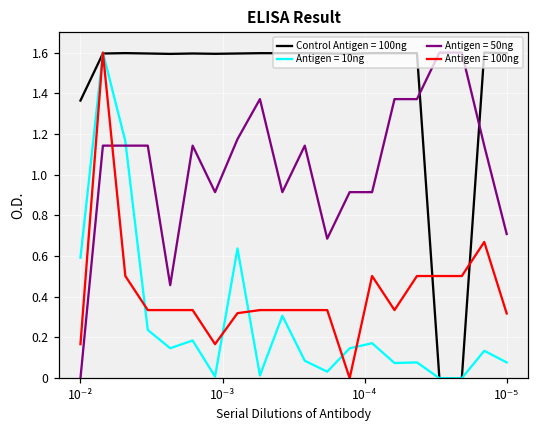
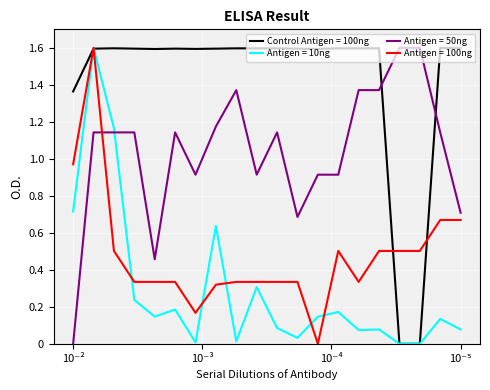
  {
    "Control Antigen = 100ng": {
      "10⁻²": 1.36
    },
    "Antigen = 10ng": {
-     "10⁻²": 0.59,
+     "10⁻²": 0.72,
      "10⁻⁵": 0.08
    },
    "Antigen = 50ng": {
      "10⁻²": 0.00,
      "10⁻⁵": 0.71
    },
    "Antigen = 100ng": {
-     "10⁻²": 0.17,
-     "10⁻⁵": 0.32
+     "10⁻²": 0.97,
+     "10⁻⁵": 0.67
    }
  }
